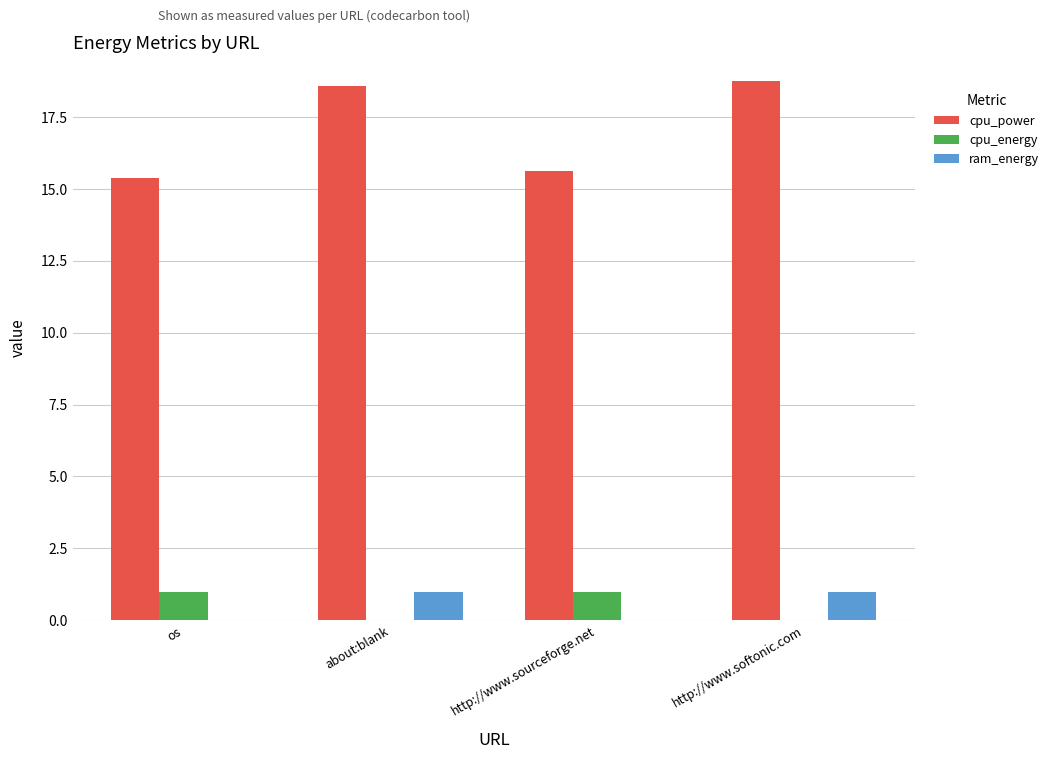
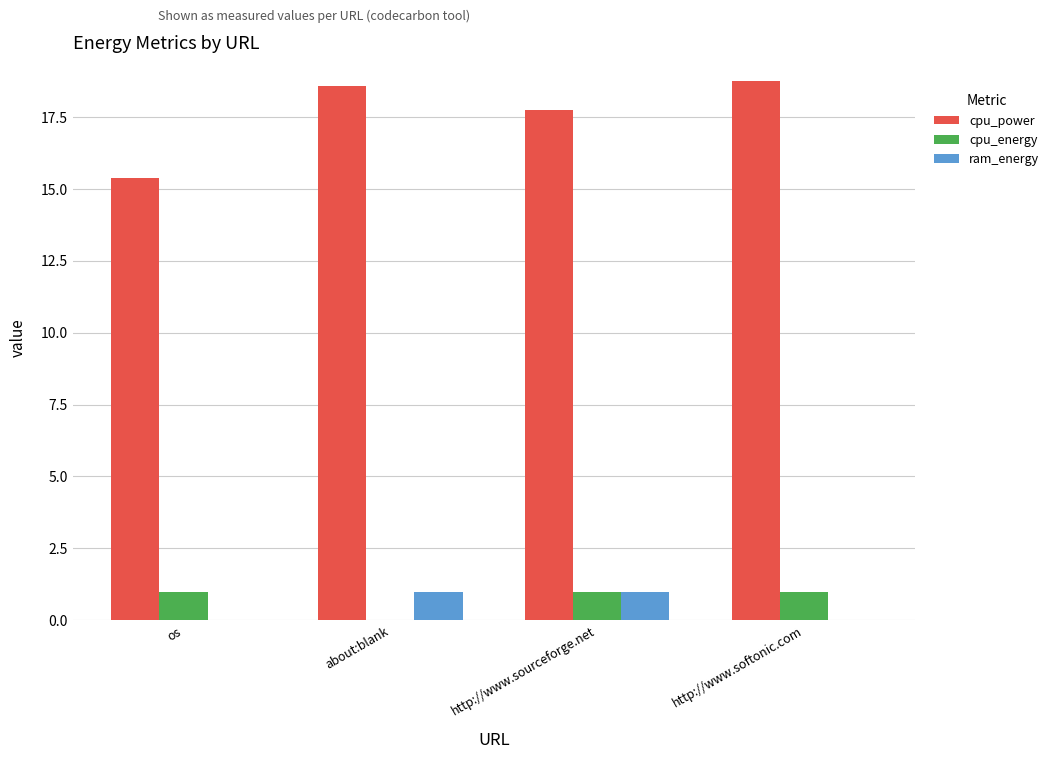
  {
    "cpu_power": {
      "os": 15.4,
      "about:blank": 18.6,
-     "http://www.sourceforge.net": 15.6,
+     "http://www.sourceforge.net": 17.7,
      "http://www.softonic.com": 18.7
    },
    "cpu_energy": {
      "os": 1,
      "http://www.sourceforge.net": 1,
-     "http://www.softonic.com": 0
+     "http://www.softonic.com": 1
    },
    "ram_energy": {
      "about:blank": 1,
-     "http://www.sourceforge.net": 0,
-     "http://www.softonic.com": 1
+     "http://www.sourceforge.net": 1,
+     "http://www.softonic.com": 0
    }
  }
